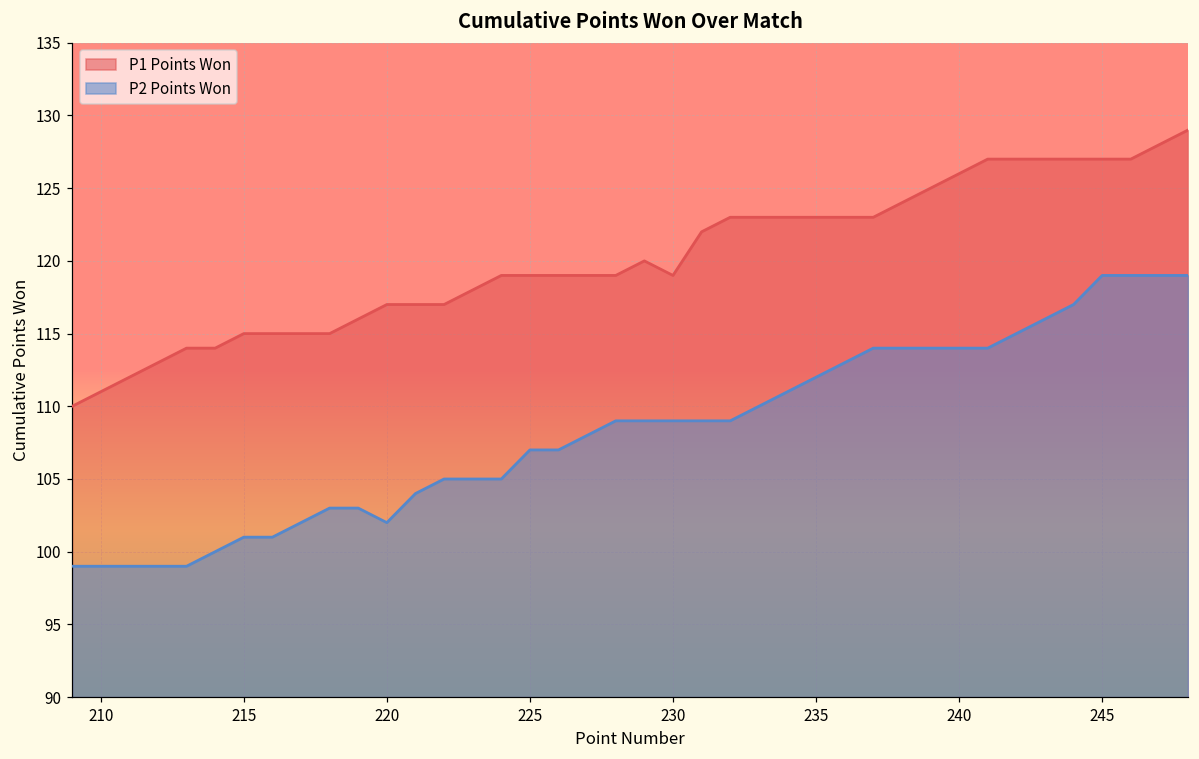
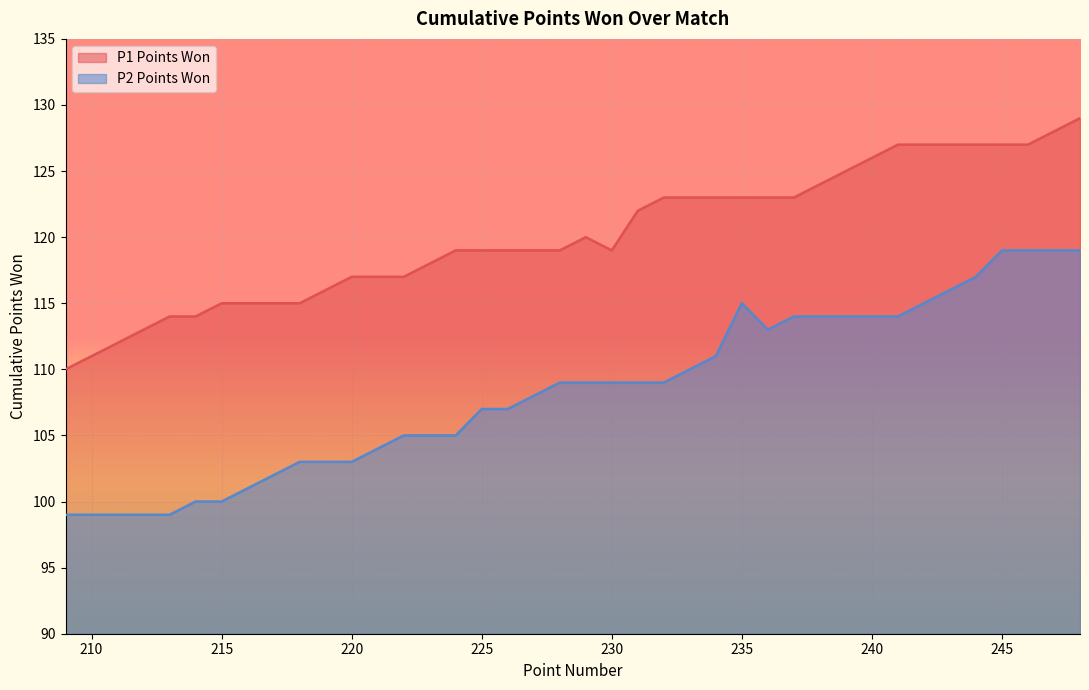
  {
    "P1 Points Won": {
      "210": 111,
      "215": 115,
      "220": 117,
      "225": 119,
      "230": 119,
      "235": 123,
      "240": 126,
      "245": 127
    },
    "P2 Points Won": {
      "210": 99,
-     "215": 101,
-     "220": 102,
+     "215": 100,
+     "220": 103,
      "225": 107,
      "230": 109,
-     "235": 112,
+     "235": 115,
      "240": 114,
      "245": 119
    }
  }
